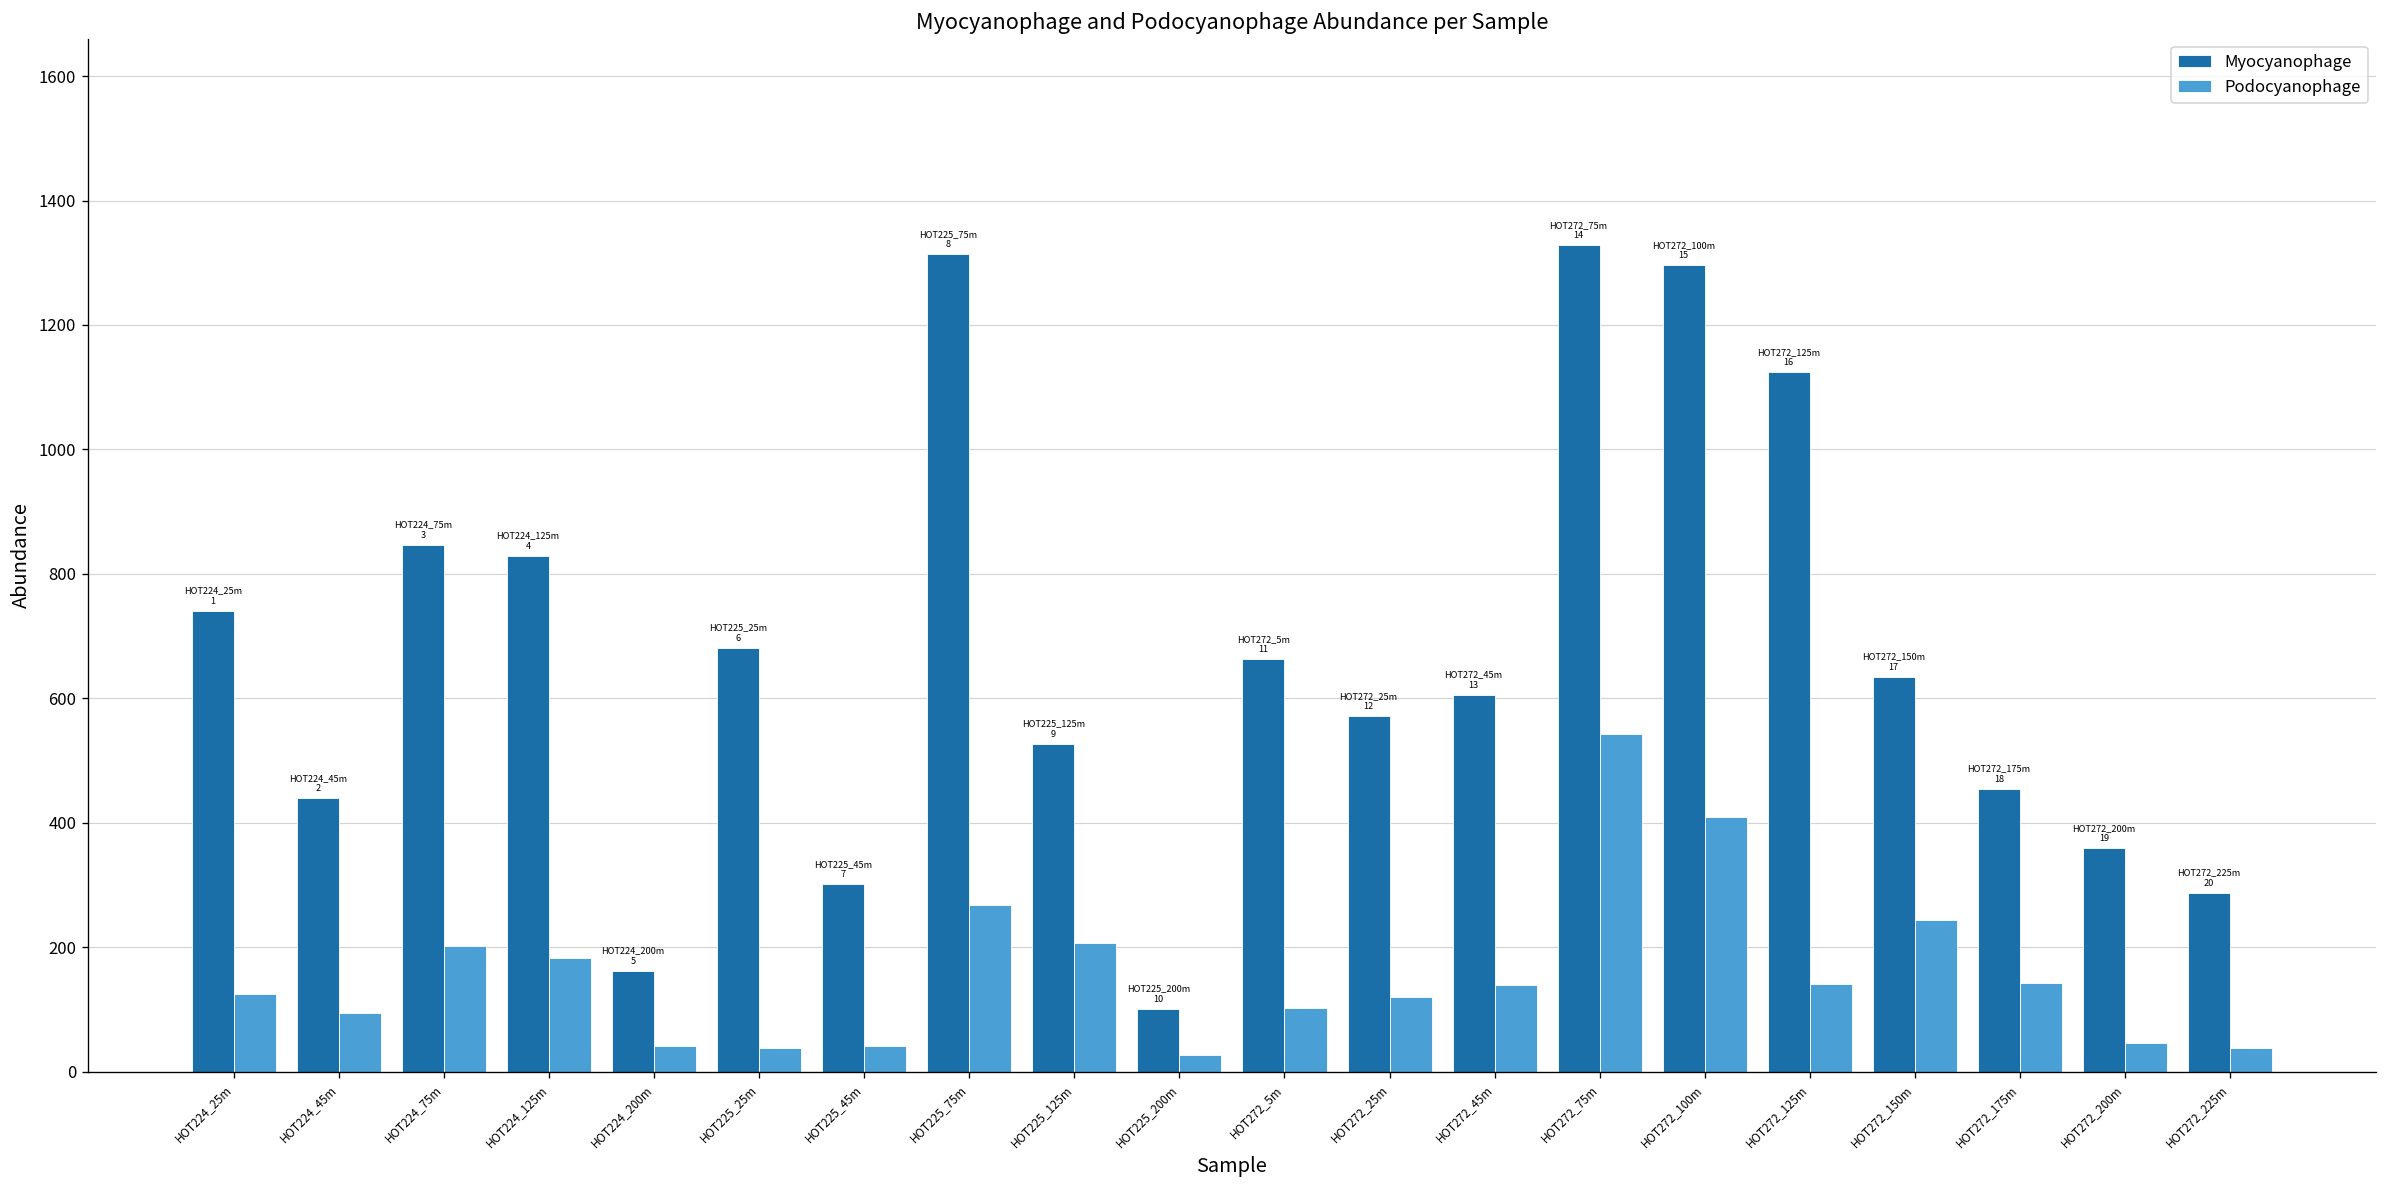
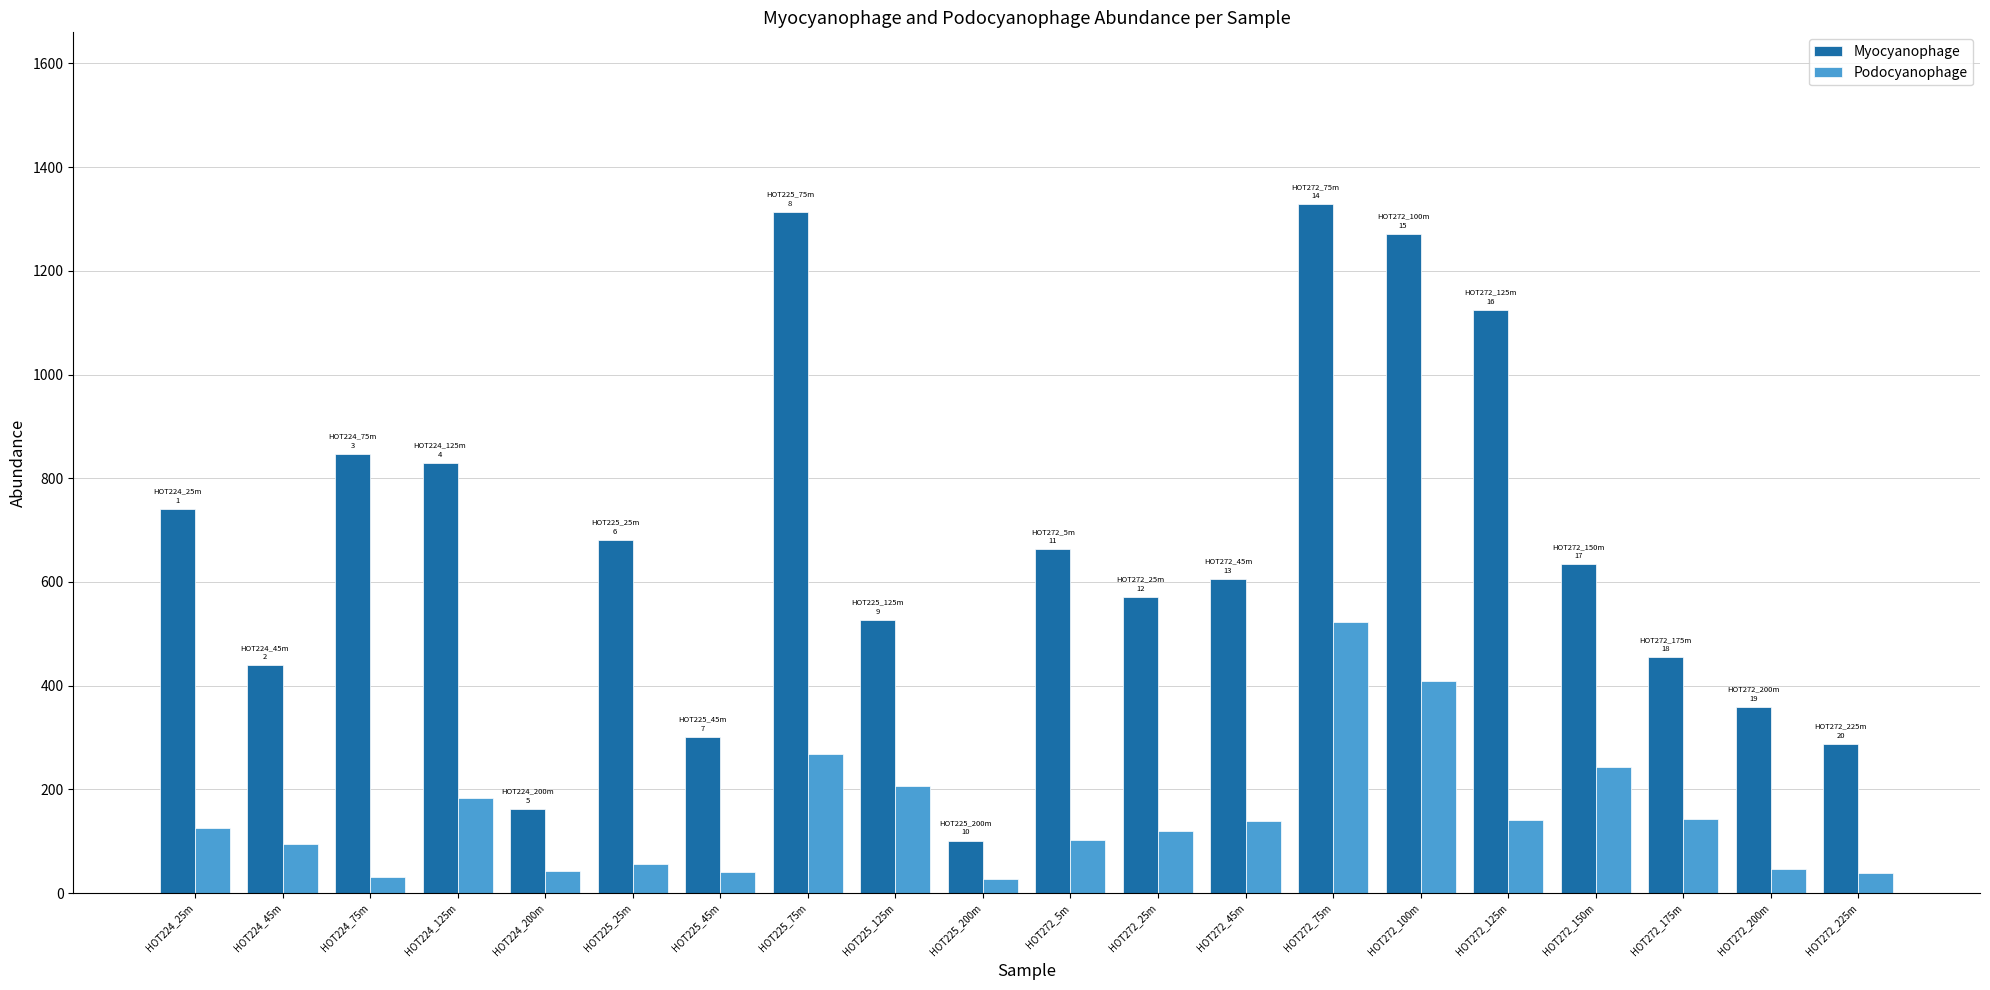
  {
    "Myocyanophage": {
-     "HOT272_100m": 1300
+     "HOT272_100m": 1270
    },
    "Podocyanophage": {
      "HOT224_25m": 130,
      "HOT224_45m": 90,
-     "HOT224_75m": 200,
+     "HOT224_75m": 30,
      "HOT224_125m": 180,
      "HOT224_200m": 40,
-     "HOT225_25m": 40,
+     "HOT225_25m": 60,
      "HOT225_45m": 40,
      "HOT225_75m": 270,
      "HOT225_125m": 210,
      "HOT225_200m": 30,
      "HOT272_5m": 100,
      "HOT272_25m": 120,
      "HOT272_45m": 140,
-     "HOT272_75m": 540,
+     "HOT272_75m": 520,
      "HOT272_100m": 410,
      "HOT272_125m": 140,
      "HOT272_150m": 240,
      "HOT272_175m": 140,
      "HOT272_200m": 50,
      "HOT272_225m": 40
    }
  }
